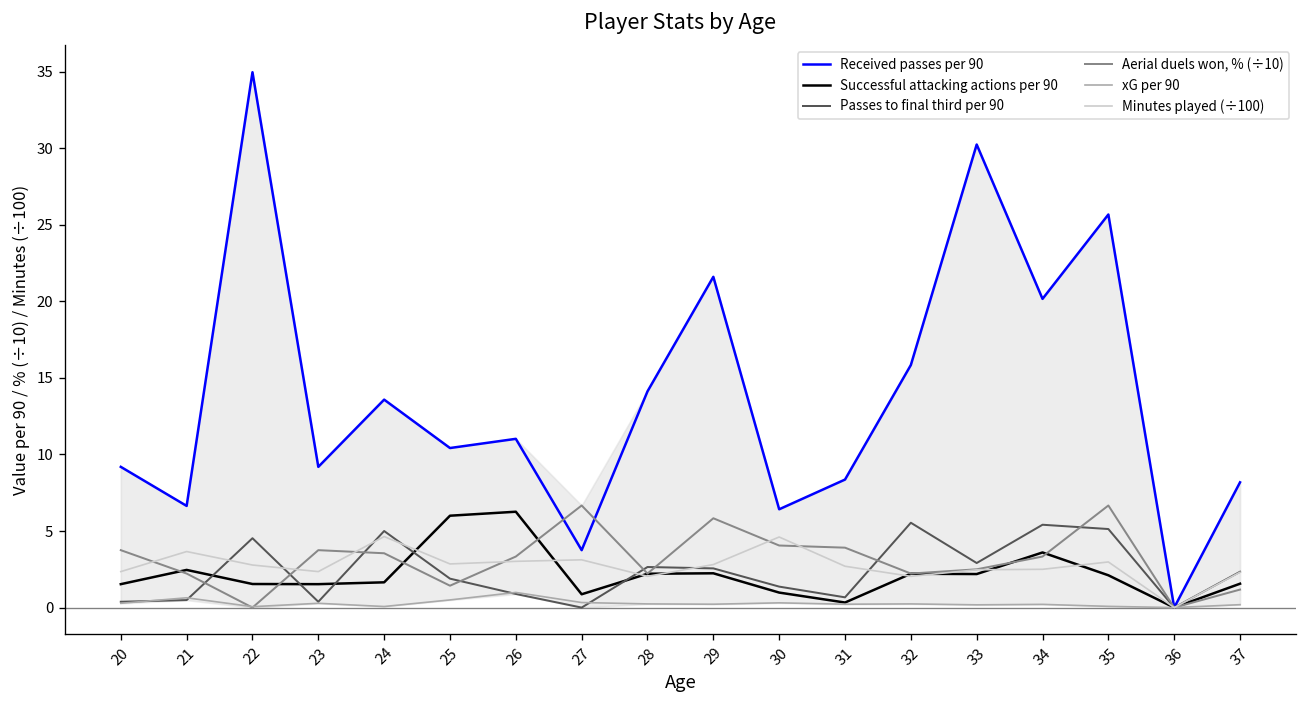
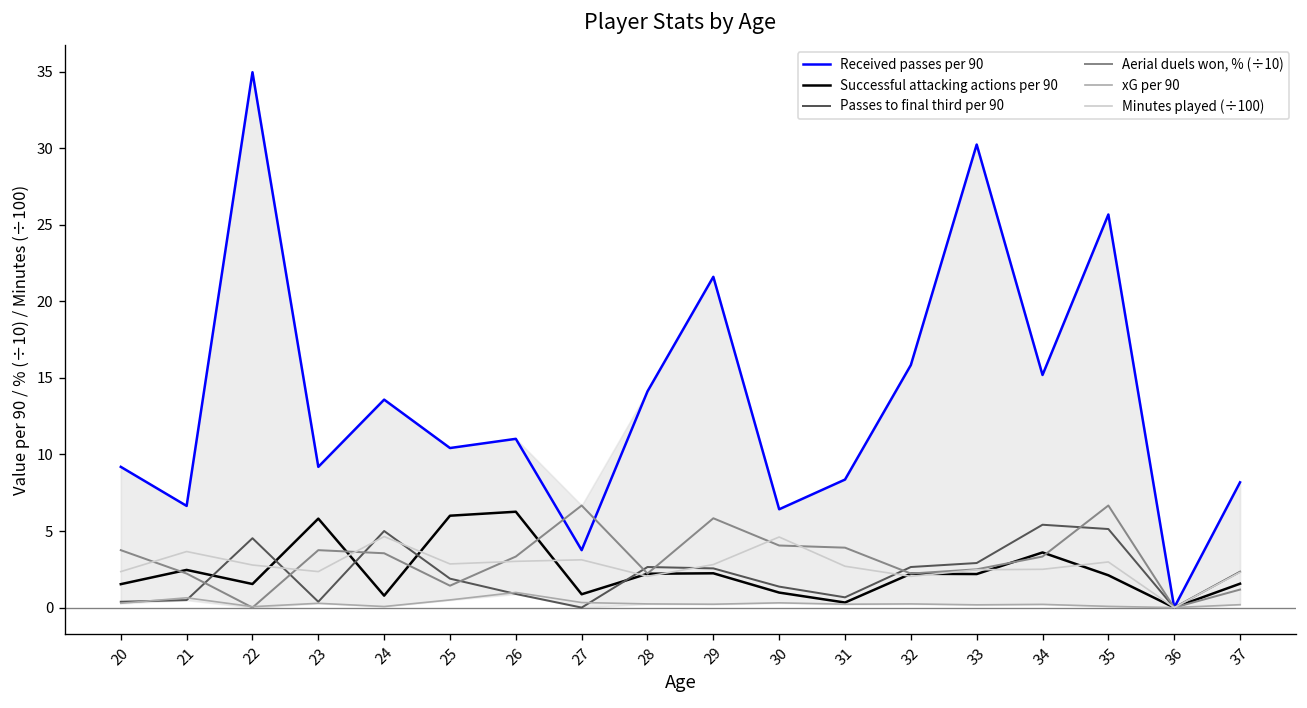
  {
    "Received passes per 90": {
      "27": 3.8,
-     "34": 20.2
+     "34": 15.2
    },
    "Successful attacking actions per 90": {
      "20": 1.5,
      "21": 2.5,
      "22": 1.5,
-     "23": 1.5,
-     "24": 1.7,
+     "23": 5.8,
+     "24": 0.8,
      "25": 6.0,
      "26": 6.3,
      "27": 0.9,
      "29": 2.2,
      "30": 1.0,
      "33": 2.2,
      "34": 3.6,
      "35": 2.1,
      "37": 1.6
    },
    "Passes to final third per 90": {
      "22": 4.5,
      "24": 5.0,
      "25": 1.9,
      "27": 0.0,
      "28": 2.7,
      "29": 2.6,
      "30": 1.4,
      "31": 0.7,
-     "32": 5.5,
+     "32": 2.7,
      "33": 2.9,
      "34": 5.4,
      "35": 5.1
    }
  }
